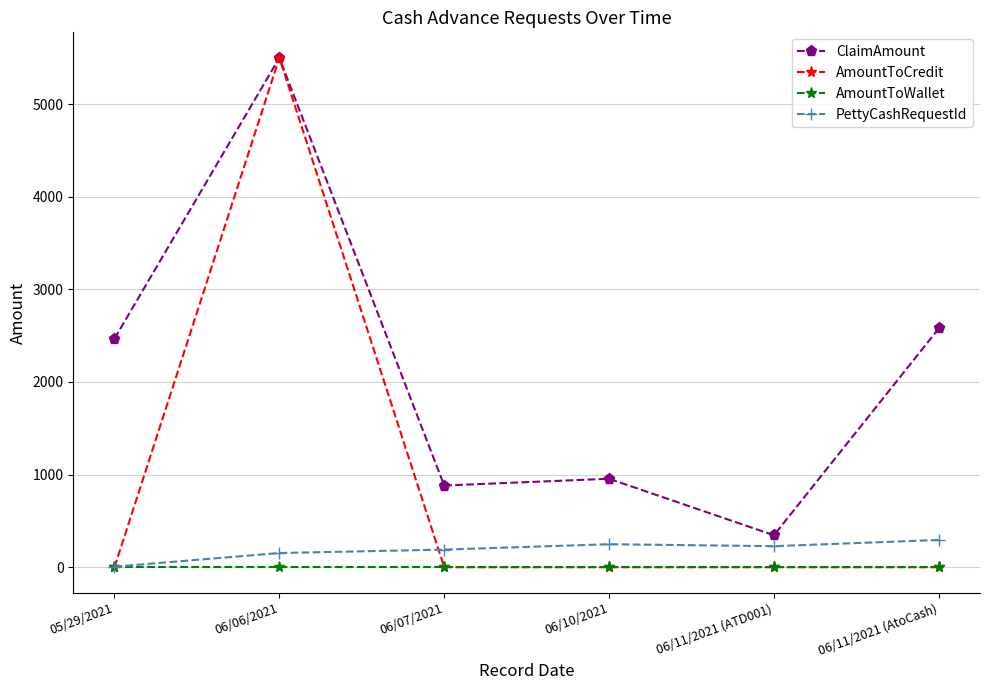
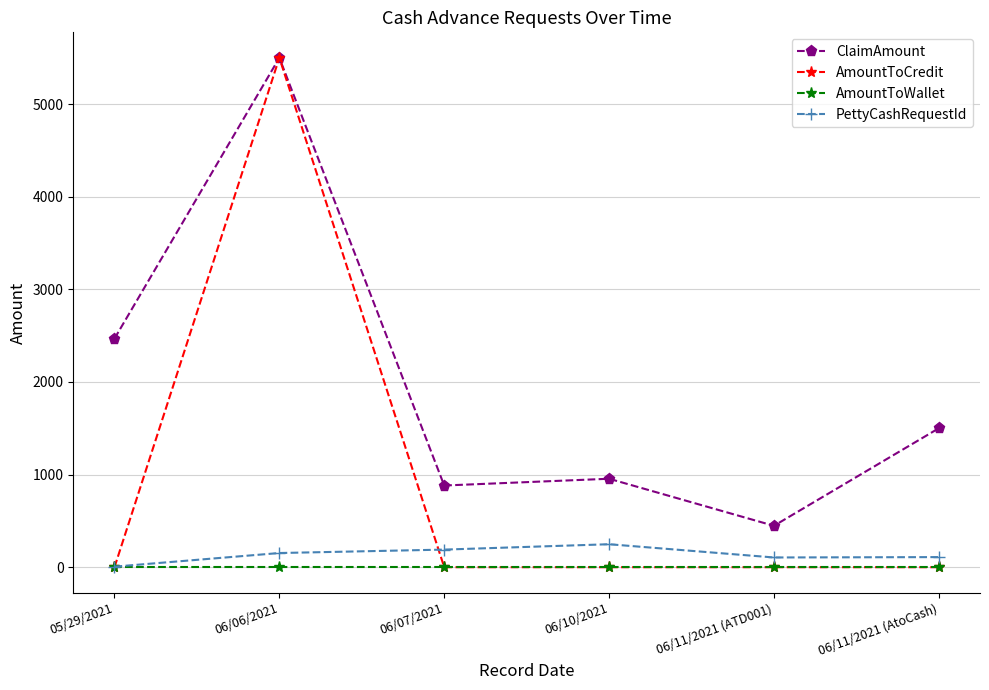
  {
    "ClaimAmount": {
      "05/29/2021": 2500,
      "06/07/2021": 900,
      "06/10/2021": 1000,
-     "06/11/2021 (ATD001)": 300,
-     "06/11/2021 (AtoCash)": 2600
+     "06/11/2021 (ATD001)": 400,
+     "06/11/2021 (AtoCash)": 1500
    },
    "AmountToWallet": {
      "06/06/2021": 0
    },
    "PettyCashRequestId": {
      "06/06/2021": 200,
      "06/07/2021": 200,
      "06/10/2021": 200,
-     "06/11/2021 (ATD001)": 200,
-     "06/11/2021 (AtoCash)": 300
+     "06/11/2021 (ATD001)": 100,
+     "06/11/2021 (AtoCash)": 100
    }
  }
